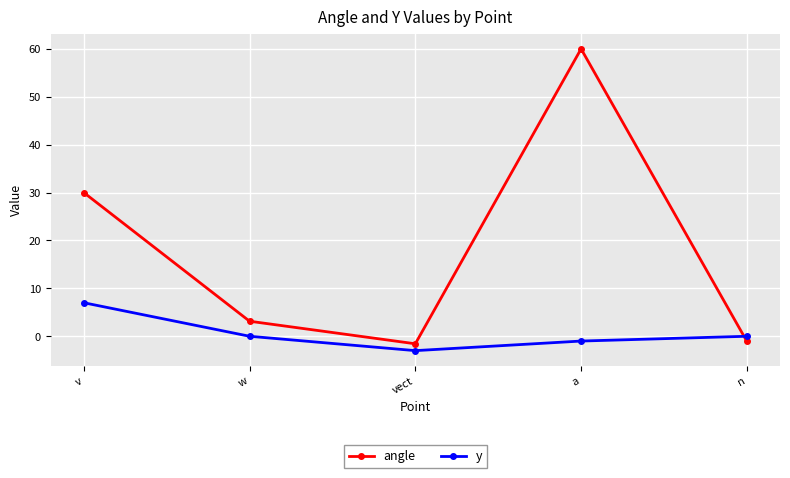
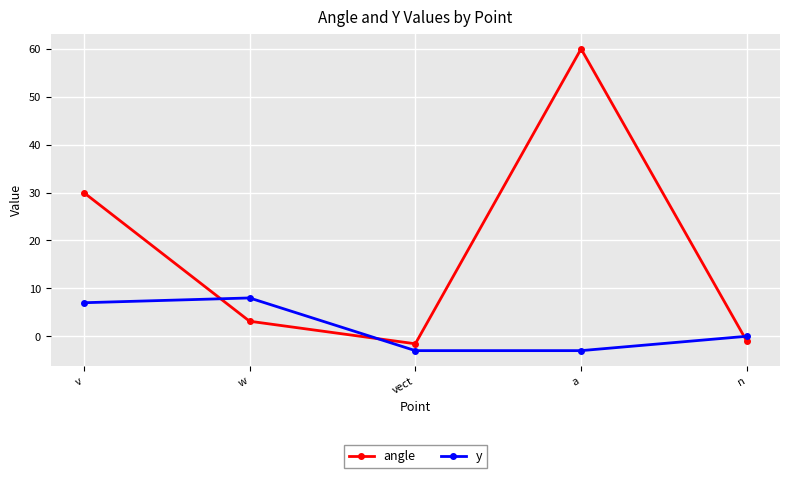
  {
    "angle": {
      "v": 30,
      "w": 3,
      "vect": -2,
      "a": 60,
      "n": -1
    },
    "y": {
      "v": 7,
-     "w": 0,
+     "w": 8,
      "vect": -3,
-     "a": -1,
+     "a": -3,
      "n": 0
    }
  }
